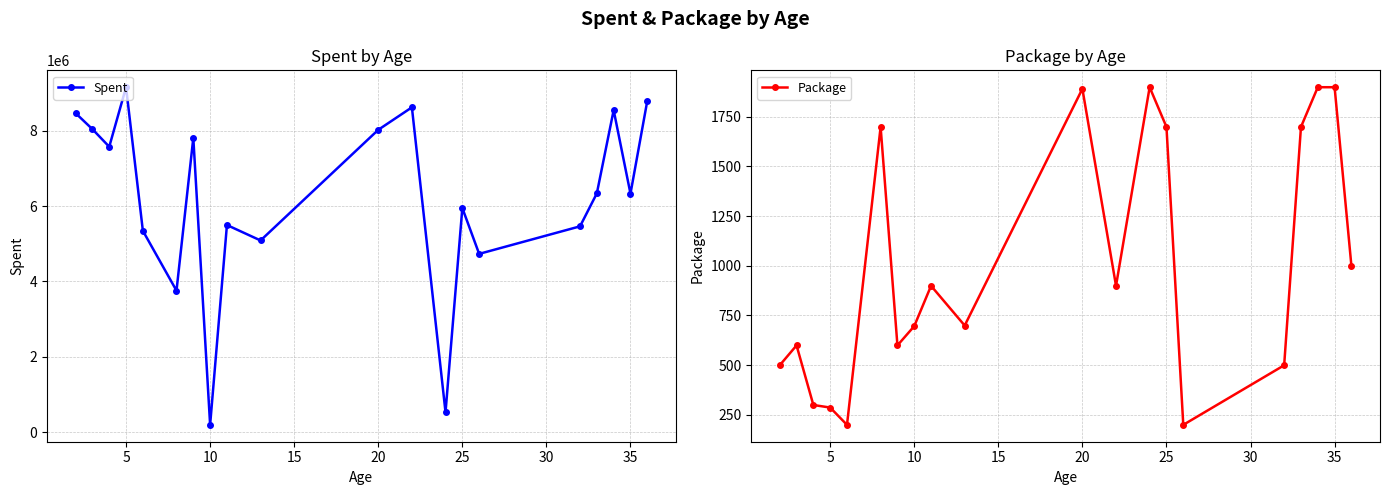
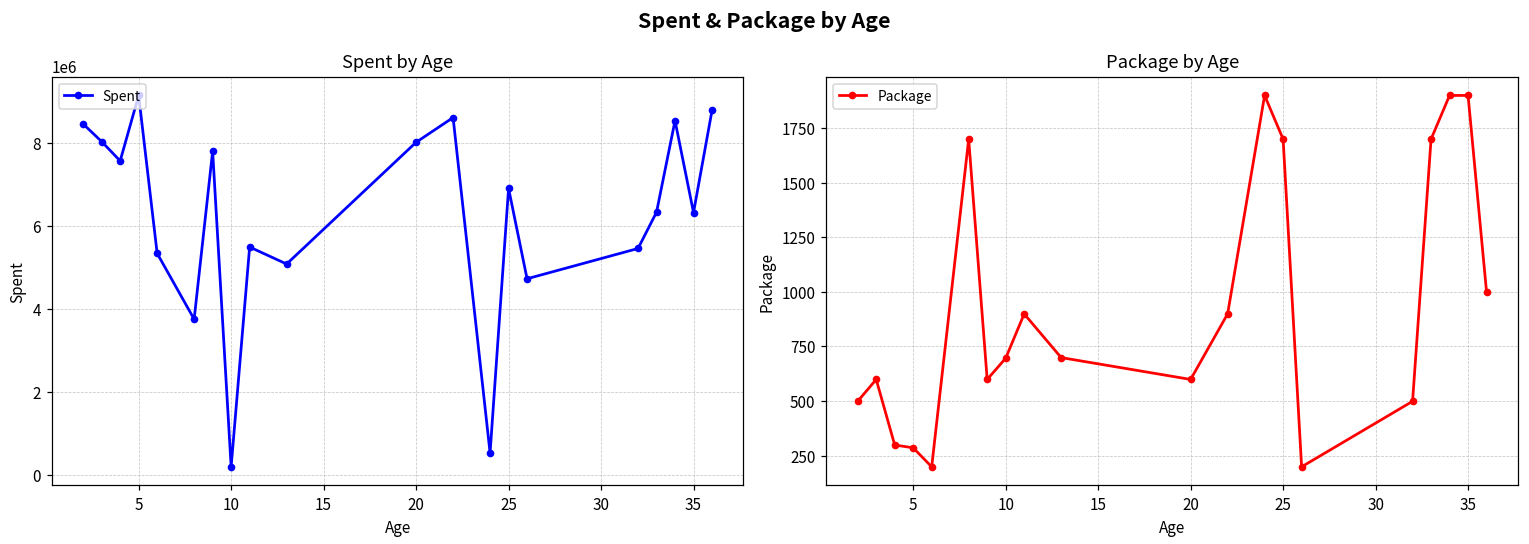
  {
    "Spent by Age": {
      "10": 200000,
      "20": 8000000,
-     "25": 5900000,
+     "25": 6900000,
      "35": 6300000
    },
    "Package by Age": {
      "5": 290,
      "10": 700,
-     "20": 1890,
+     "20": 600,
      "25": 1700,
      "35": 1900
    }
  }
